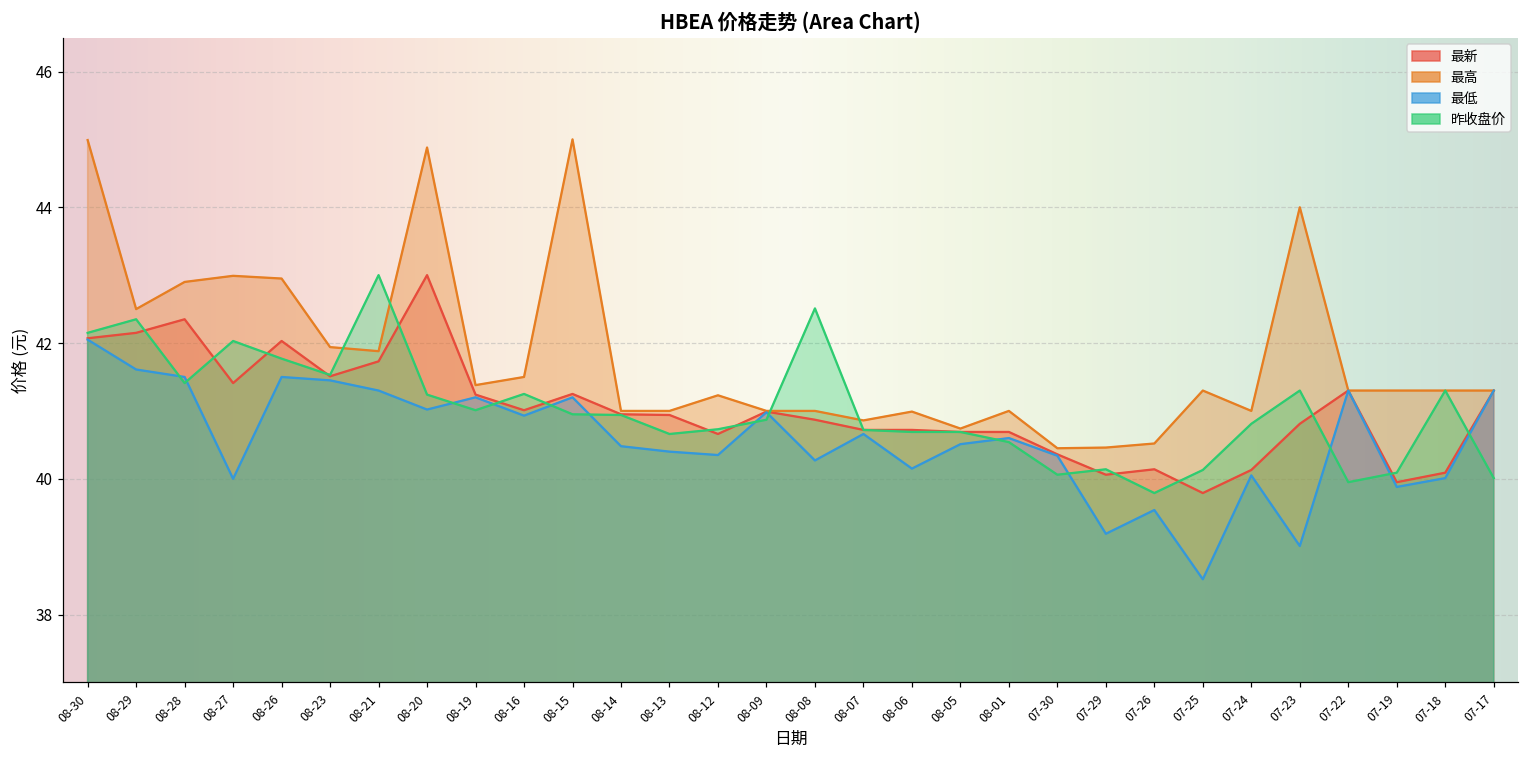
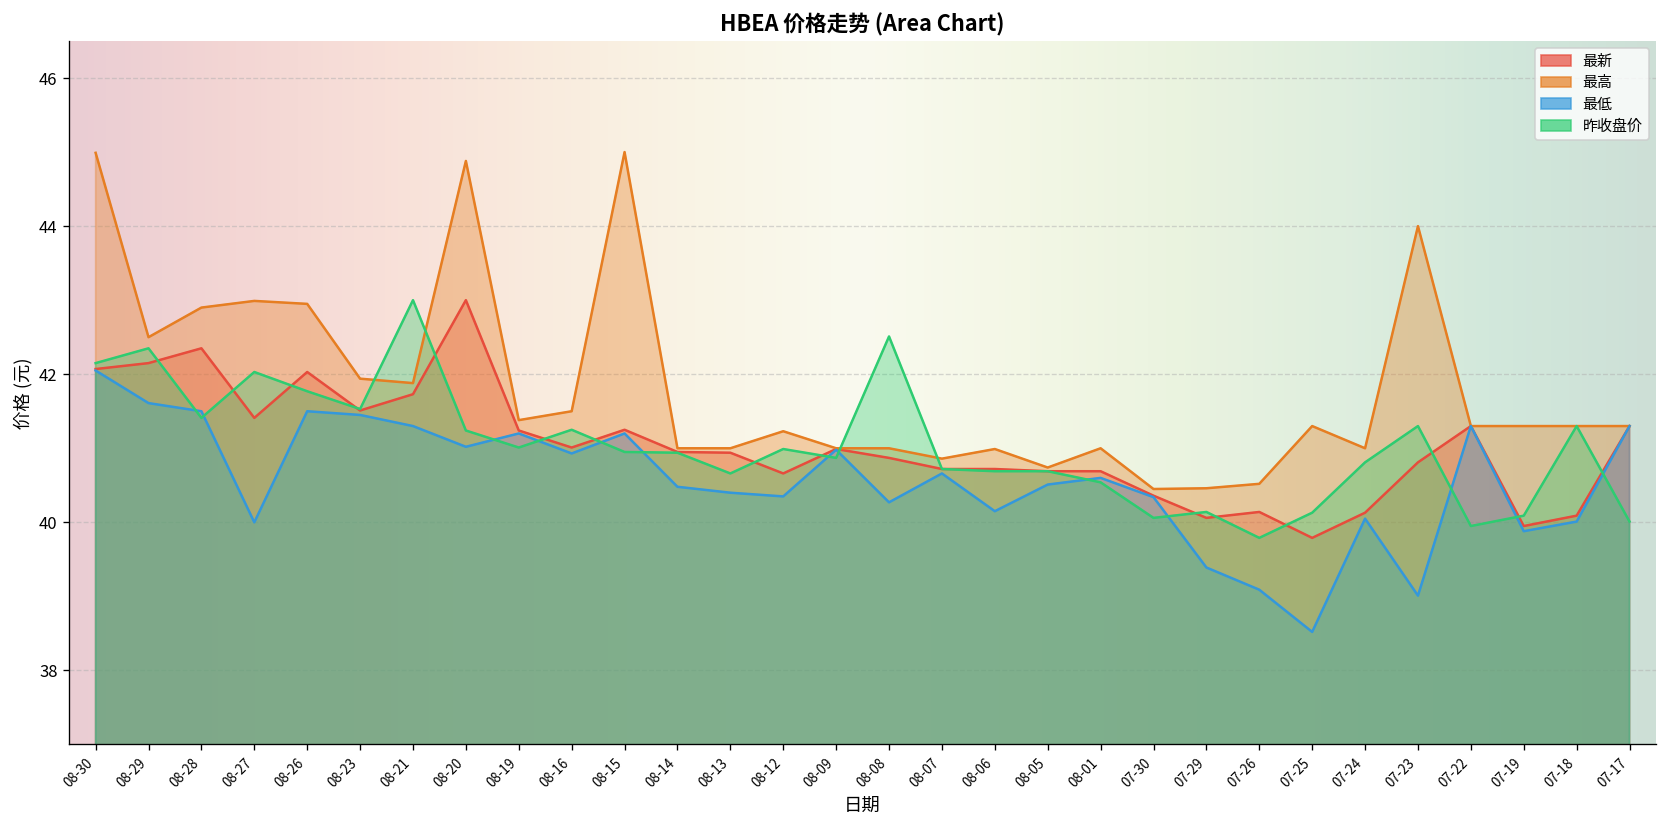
  {
    "最低": {
      "08-29": 41.6,
      "08-28": 41.5,
      "08-27": 40.0,
      "08-26": 41.5,
      "08-23": 41.5,
      "08-21": 41.3,
      "08-20": 41.0,
      "08-16": 40.9,
      "08-15": 41.2,
      "08-14": 40.5,
      "08-13": 40.4,
      "08-12": 40.4,
      "08-08": 40.3,
      "08-07": 40.7,
      "08-06": 40.2,
      "08-05": 40.5,
      "08-01": 40.6,
-     "07-29": 39.2,
-     "07-26": 39.5,
+     "07-29": 39.4,
+     "07-26": 39.1,
      "07-25": 38.5,
      "07-24": 40.1,
      "07-23": 39.0,
      "07-19": 39.9,
      "07-18": 40.0
    },
    "昨收盘价": {
      "08-30": 42.2,
      "08-29": 42.4,
      "08-28": 41.4,
      "08-27": 42.0,
      "08-26": 41.8,
      "08-21": 43.0,
      "08-20": 41.2,
      "08-19": 41.0,
      "08-16": 41.3,
      "08-15": 41.0,
      "08-13": 40.7,
-     "08-12": 40.7,
+     "08-12": 41.0,
      "08-09": 40.9,
      "08-08": 42.5,
      "08-01": 40.5,
      "07-30": 40.1,
      "07-29": 40.1,
      "07-26": 39.8,
      "07-25": 40.1,
      "07-24": 40.8,
      "07-23": 41.3,
      "07-22": 40.0,
      "07-19": 40.1,
      "07-17": 40.0
    }
  }
